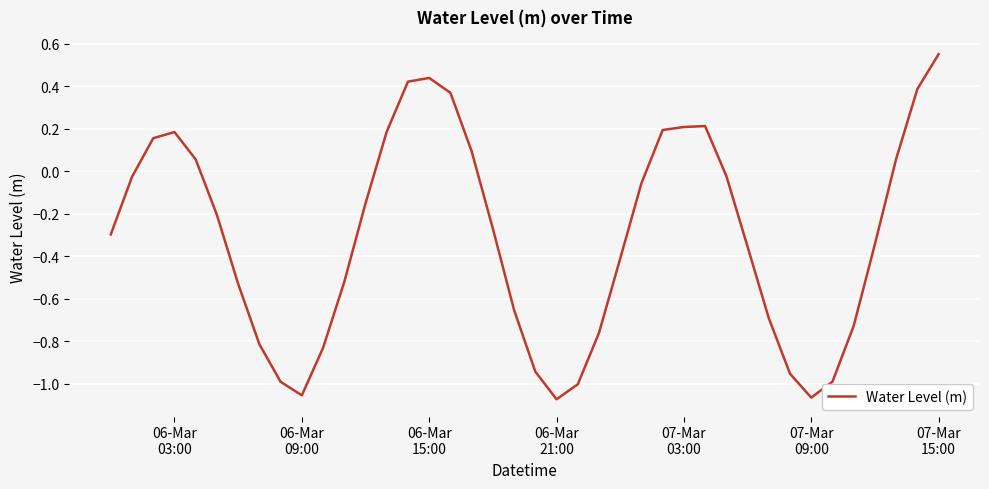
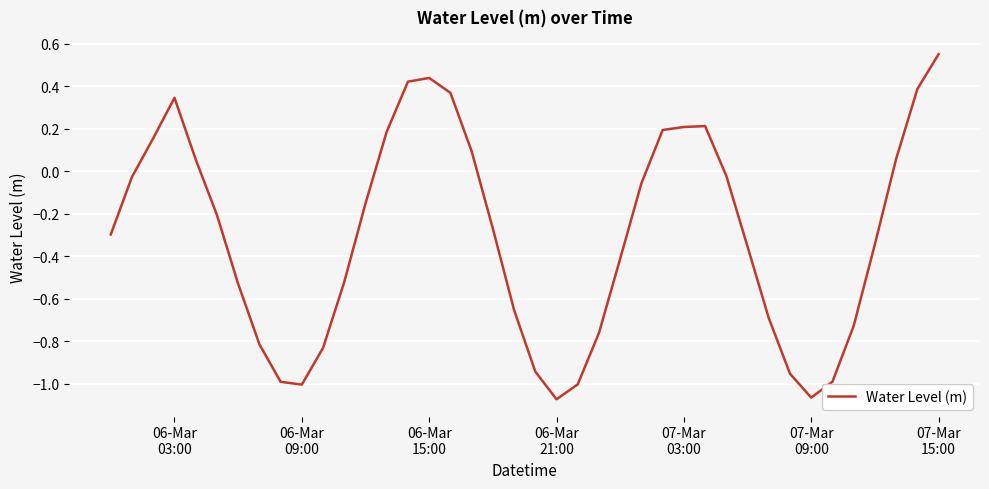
  {
-   "06-Mar 03:00": 0.18,
-   "06-Mar 09:00": -1.06,
+   "06-Mar 03:00": 0.34,
+   "06-Mar 09:00": -1.01,
    "06-Mar 15:00": 0.44,
    "06-Mar 21:00": -1.07,
    "07-Mar 03:00": 0.21,
    "07-Mar 09:00": -1.07,
    "07-Mar 15:00": 0.55
  }
